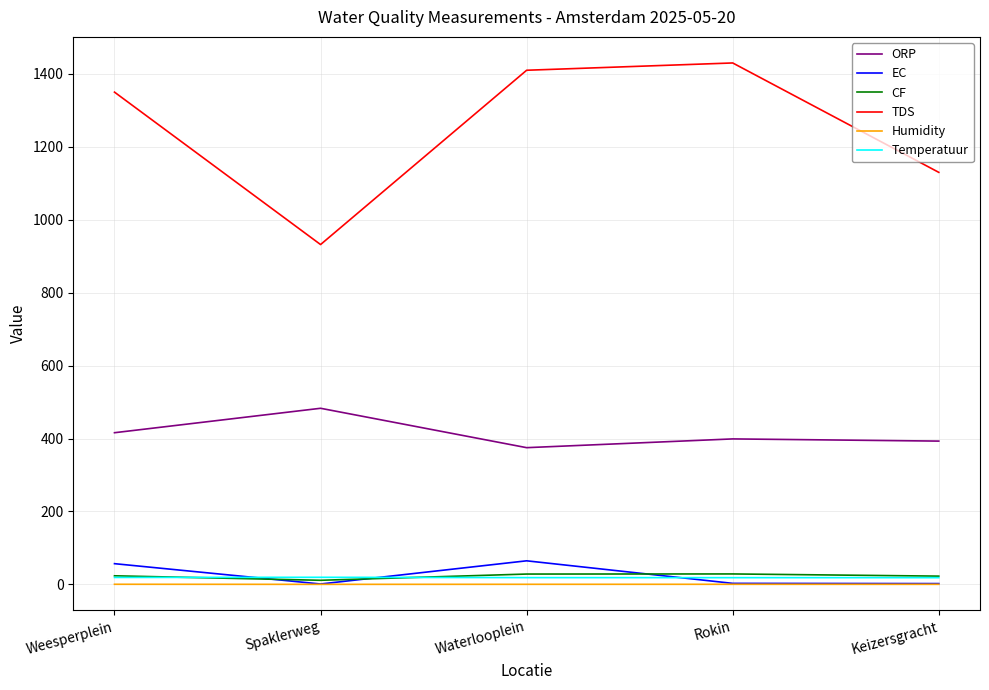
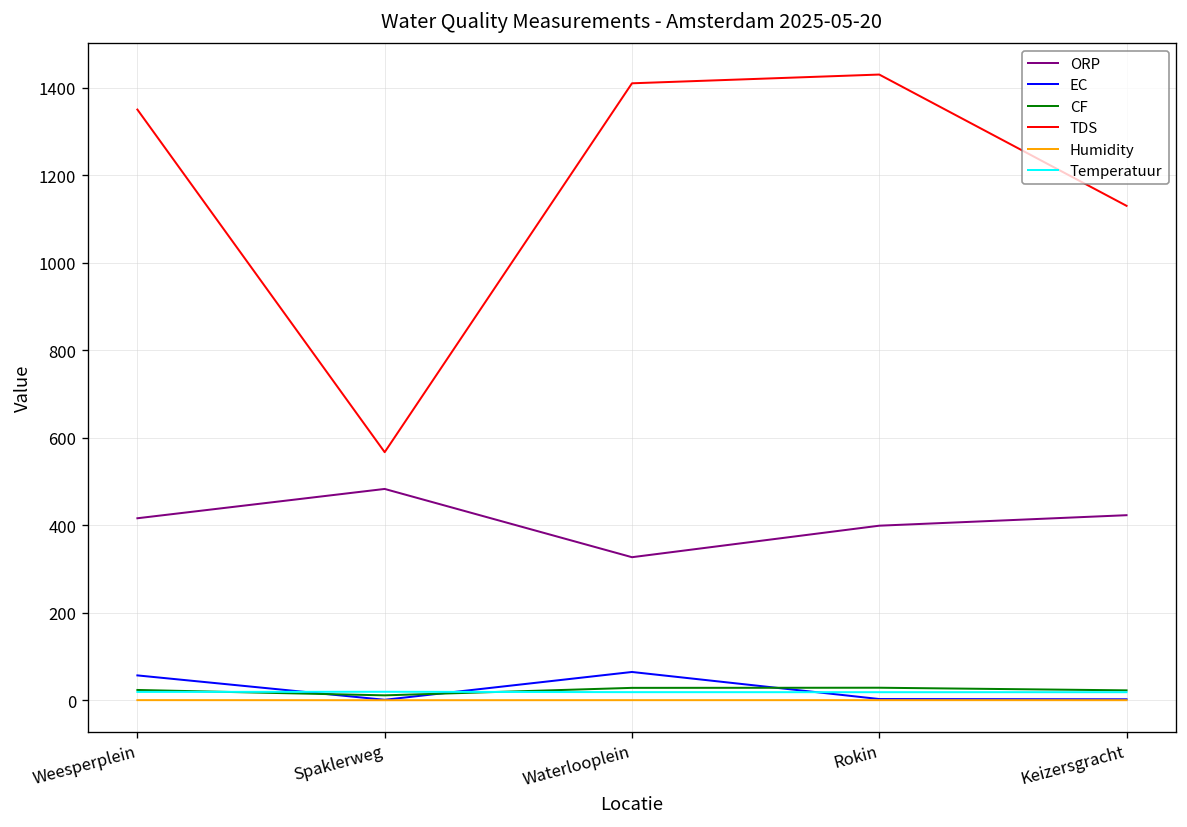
  {
    "ORP": {
      "Weesperplein": 420,
      "Spaklerweg": 480,
-     "Waterlooplein": 380,
+     "Waterlooplein": 330,
      "Rokin": 400,
-     "Keizersgracht": 390
+     "Keizersgracht": 420
    },
    "EC": {
      "Weesperplein": 60,
      "Waterlooplein": 60
    },
    "CF": {
      "Spaklerweg": 10,
      "Waterlooplein": 30,
      "Rokin": 30
    },
    "TDS": {
      "Weesperplein": 1350,
-     "Spaklerweg": 930,
+     "Spaklerweg": 570,
      "Waterlooplein": 1410,
      "Rokin": 1430,
      "Keizersgracht": 1130
    },
    "Humidity": {
      "Weesperplein": 0,
      "Waterlooplein": 0
    },
    "Temperatuur": {
      "Spaklerweg": 20,
      "Waterlooplein": 20,
      "Rokin": 20
    }
  }
